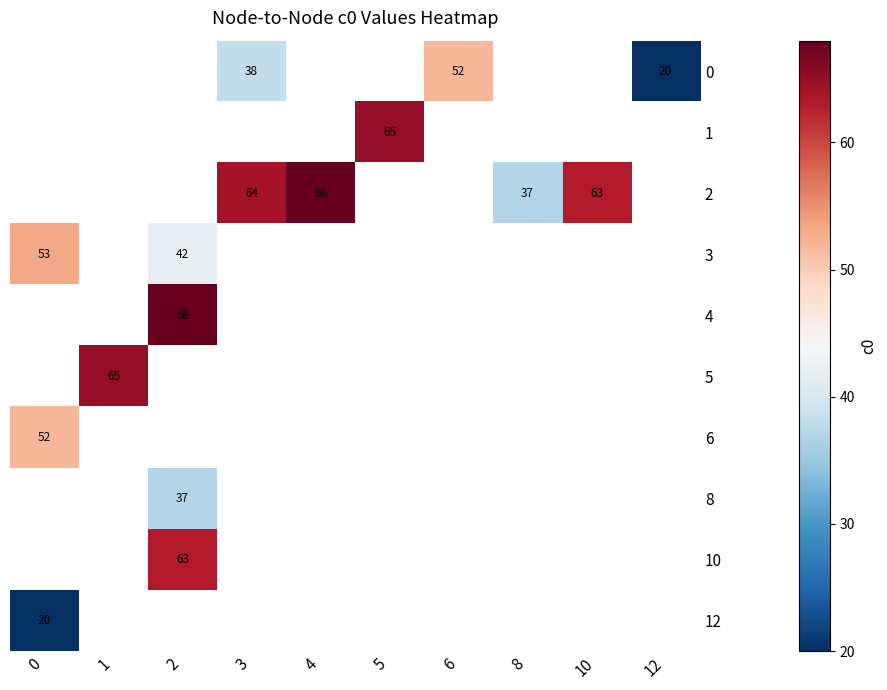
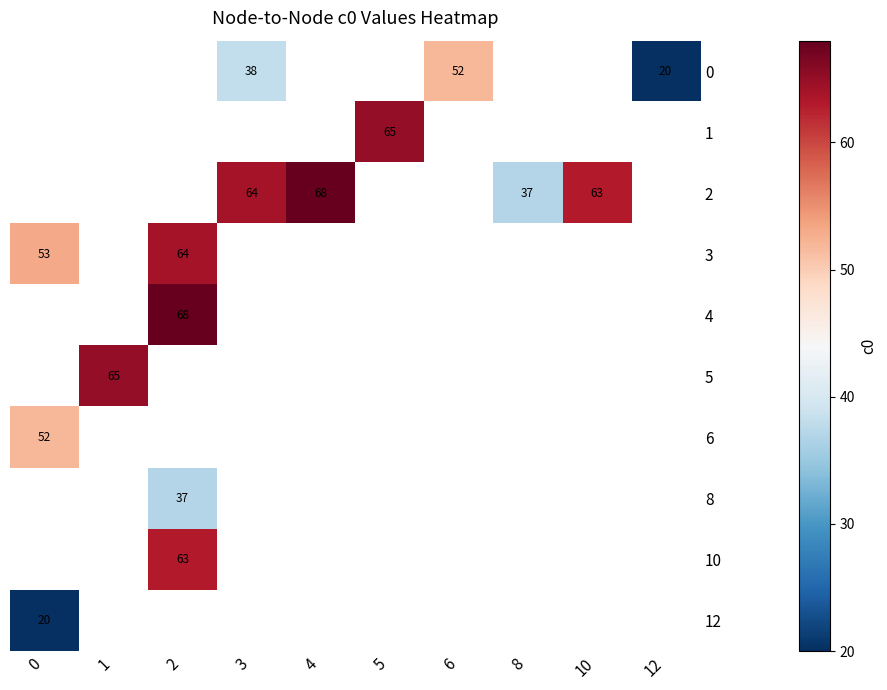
  {
    "0": {
      "3": 38,
      "6": 52,
      "12": 20
    },
    "1": {
      "5": 65
    },
    "2": {
      "3": 64,
      "4": 68,
      "8": 37,
      "10": 63
    },
    "3": {
      "0": 53,
-     "2": 42
+     "2": 64
    },
    "4": {
      "2": 68
    },
    "5": {
      "1": 65
    },
    "6": {
      "0": 52
    },
    "8": {
      "2": 37
    },
    "10": {
      "2": 63
    },
    "12": {
      "0": 20
    }
  }
